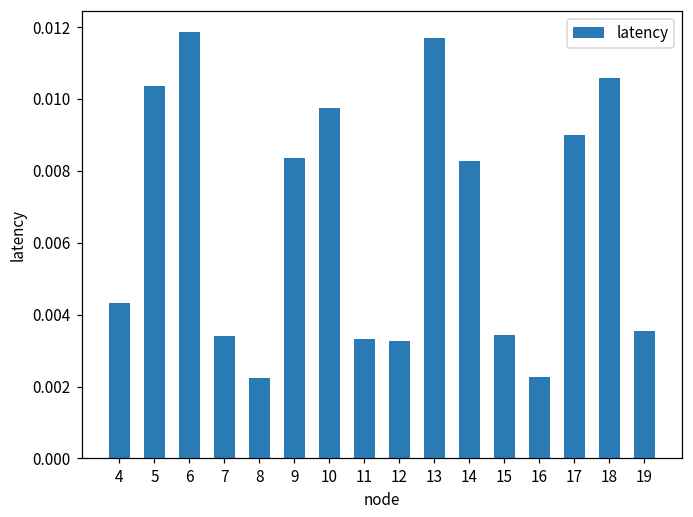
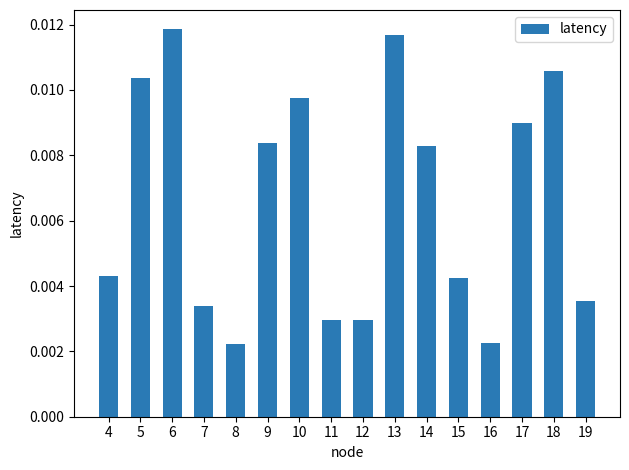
  {
    "4": 0.0043,
    "5": 0.0104,
    "6": 0.0119,
    "7": 0.0034,
    "8": 0.0022,
    "9": 0.0084,
    "10": 0.0098,
-   "11": 0.0033,
-   "12": 0.0033,
+   "11": 0.0030,
+   "12": 0.0030,
    "13": 0.0117,
    "14": 0.0083,
-   "15": 0.0034,
+   "15": 0.0043,
    "16": 0.0023,
    "17": 0.0090,
    "18": 0.0106,
    "19": 0.0035
  }
